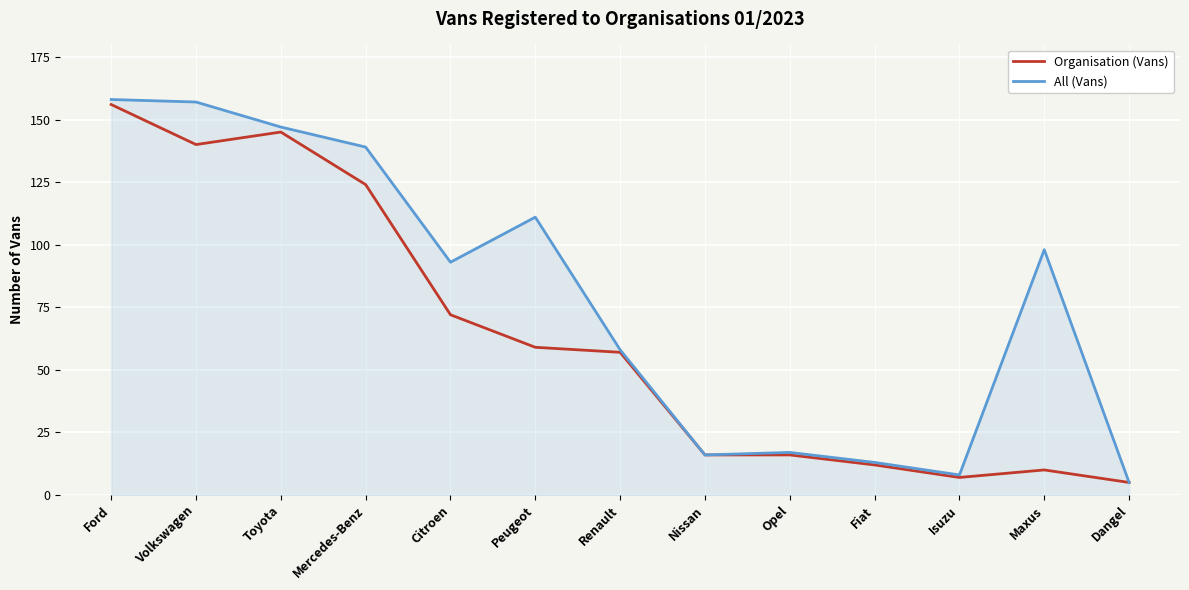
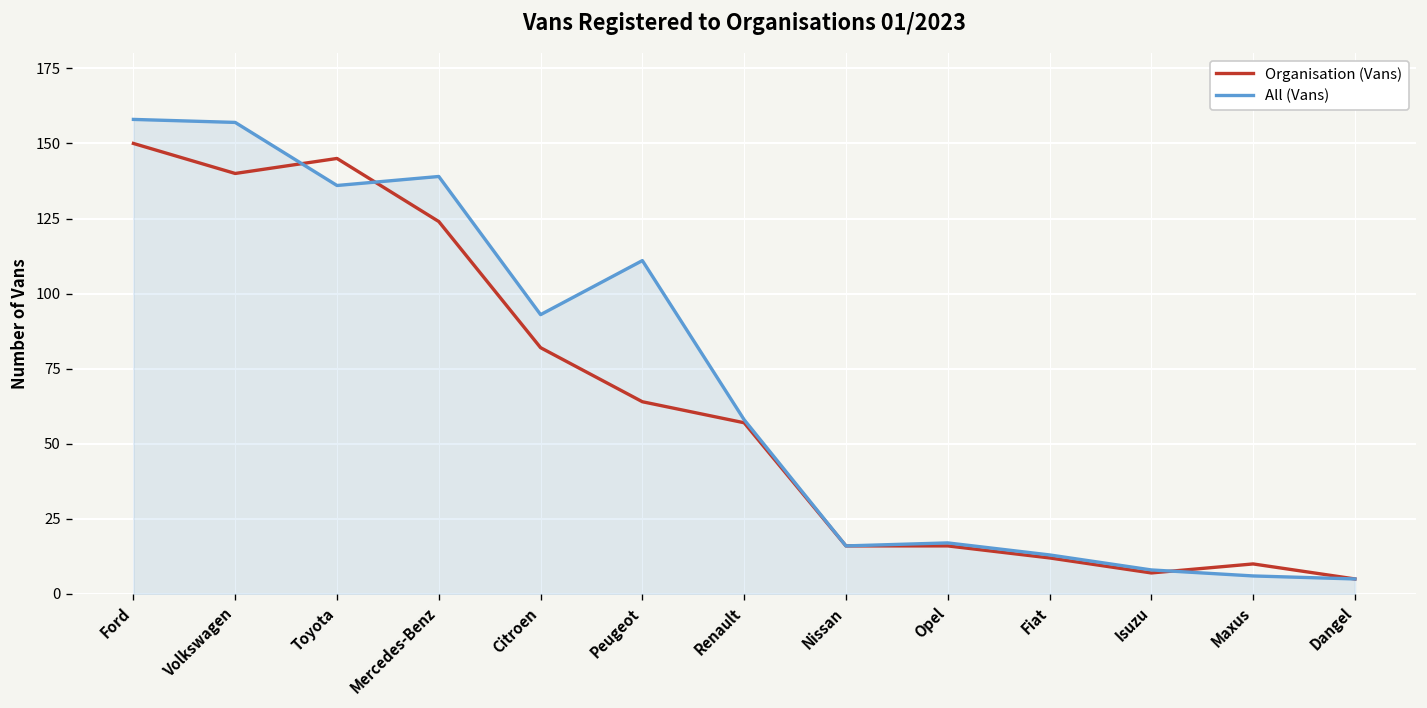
  {
    "Organisation (Vans)": {
-     "Ford": 156,
+     "Ford": 150,
      "Volkswagen": 140,
      "Toyota": 145,
      "Mercedes-Benz": 124,
-     "Citroen": 72,
-     "Peugeot": 59,
+     "Citroen": 82,
+     "Peugeot": 64,
      "Isuzu": 7,
      "Maxus": 10
    },
    "All (Vans)": {
      "Ford": 158,
      "Volkswagen": 157,
-     "Toyota": 147,
+     "Toyota": 136,
      "Mercedes-Benz": 139,
      "Citroen": 93,
      "Peugeot": 111,
      "Isuzu": 8,
-     "Maxus": 98
+     "Maxus": 6
    }
  }
